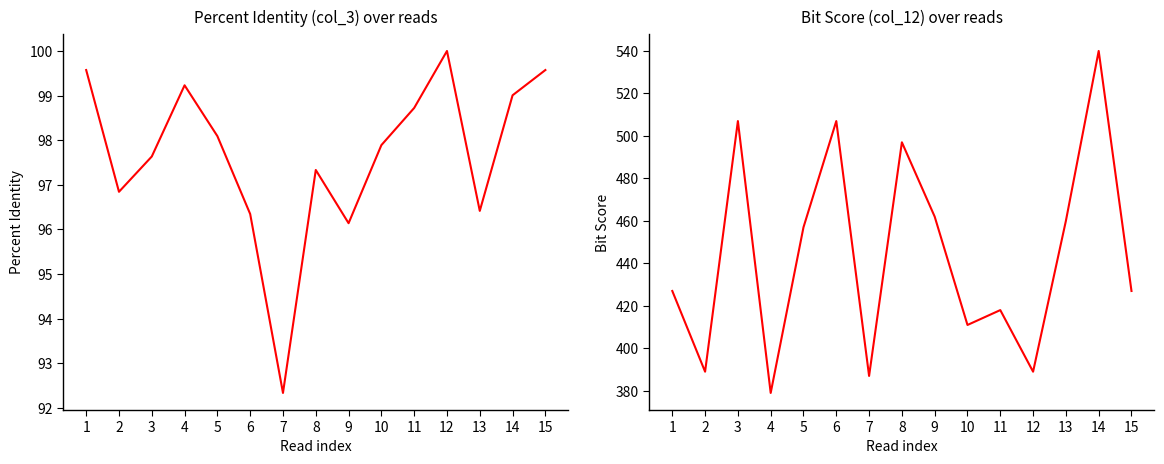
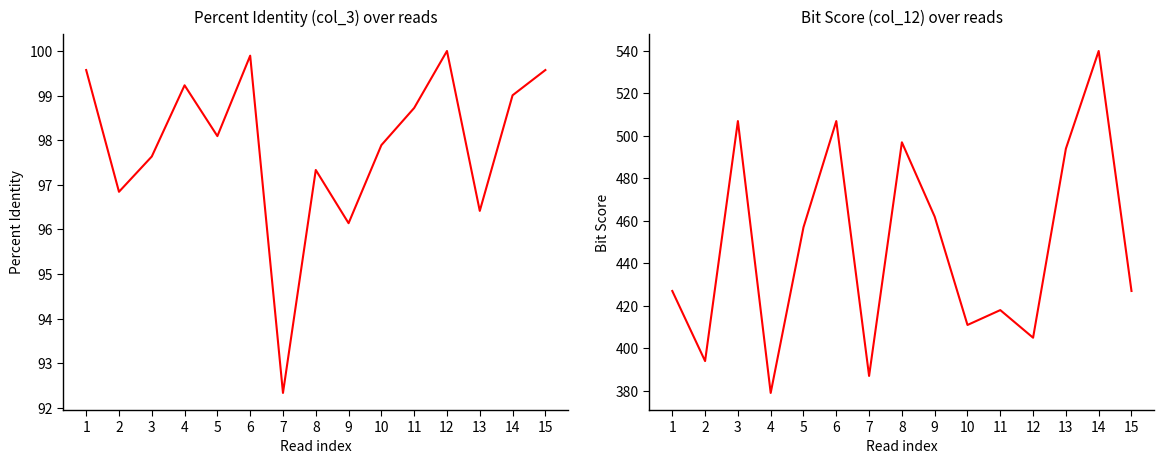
  {
    "Percent Identity (col_3) over reads": {
      "1": 99.6,
      "2": 96.8,
      "3": 97.6,
      "4": 99.2,
      "5": 98.1,
-     "6": 96.3,
+     "6": 99.9,
      "7": 92.3,
      "8": 97.3,
      "9": 96.1,
      "10": 97.9,
      "11": 98.7,
      "12": 100.0,
      "13": 96.4,
      "14": 99.0,
      "15": 99.6
    },
    "Bit Score (col_12) over reads": {
      "1": 427,
-     "2": 389,
+     "2": 394,
      "3": 507,
      "4": 379,
      "5": 457,
      "6": 507,
      "7": 387,
      "8": 497,
      "9": 462,
      "10": 411,
      "11": 418,
-     "12": 389,
-     "13": 460,
+     "12": 405,
+     "13": 494,
      "14": 540,
      "15": 427
    }
  }
